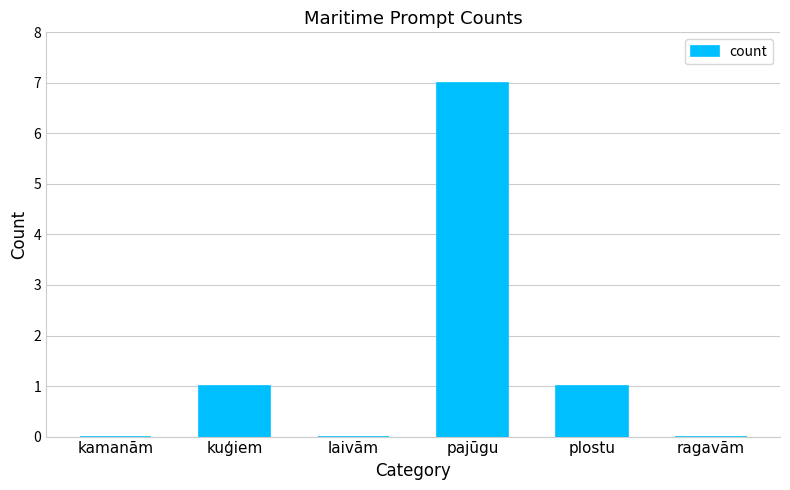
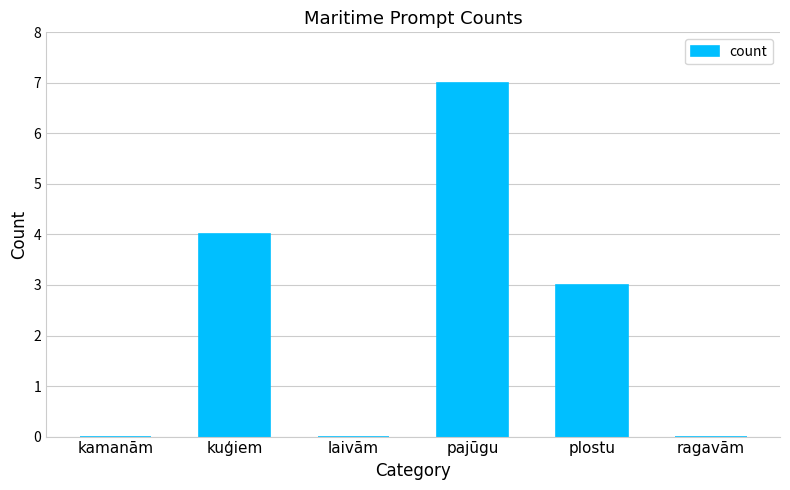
  {
    "kamanām": 0,
-   "kuģiem": 1,
+   "kuģiem": 4,
    "laivām": 0,
    "pajūgu": 7,
-   "plostu": 1,
+   "plostu": 3,
    "ragavām": 0
  }
